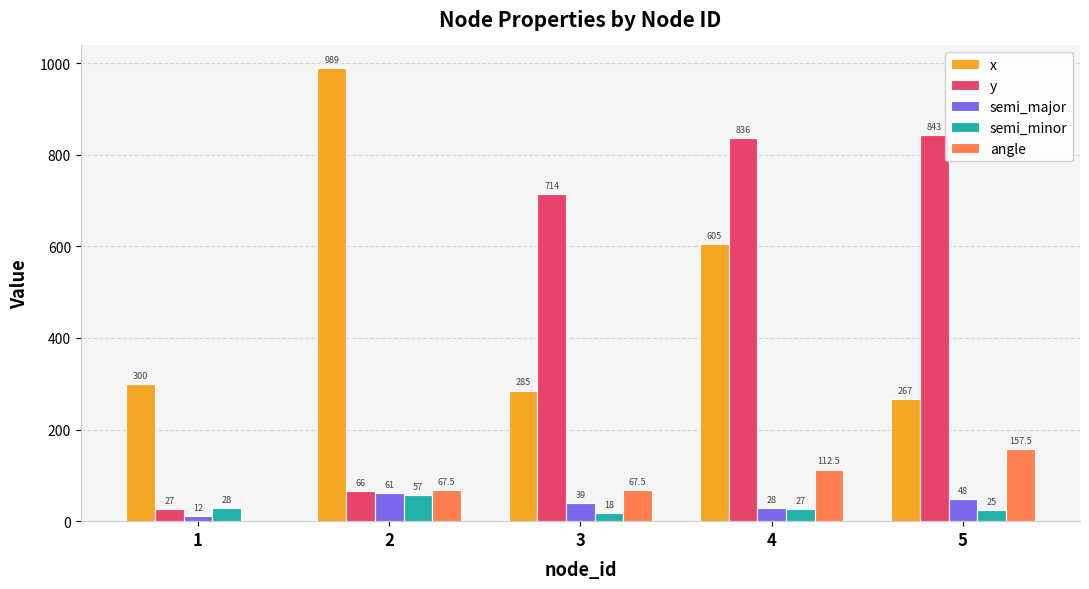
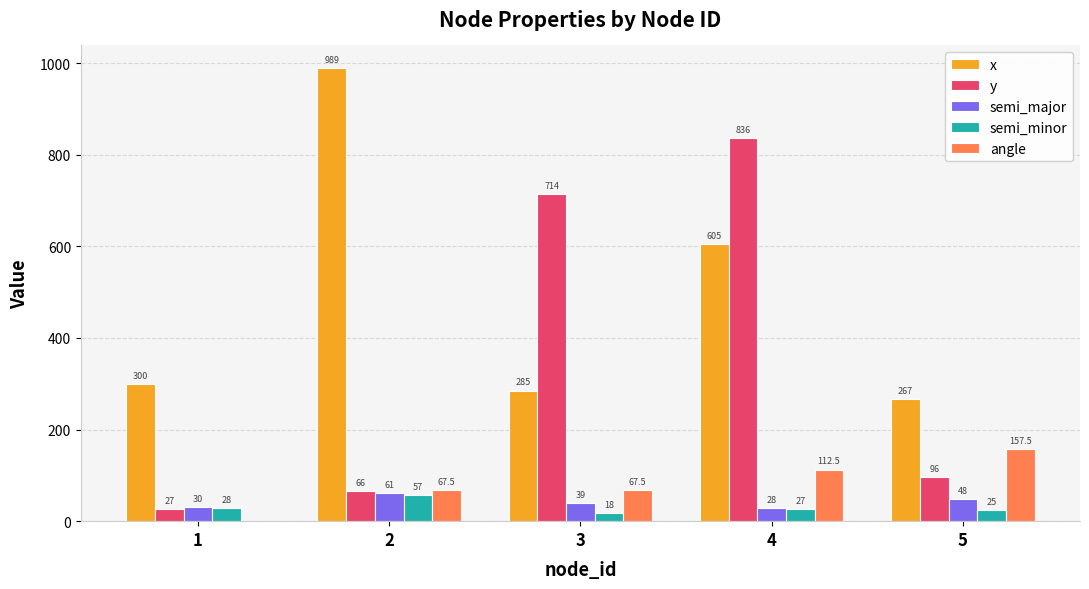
  {
    "x": {
      "1": 300,
      "2": 989,
      "3": 285,
      "4": 605,
      "5": 267
    },
    "y": {
      "1": 27,
      "2": 66,
      "3": 714,
      "4": 836,
-     "5": 843
+     "5": 96
    },
    "semi_major": {
-     "1": 12,
+     "1": 30,
      "2": 61,
      "3": 39,
      "4": 28,
      "5": 48
    },
    "semi_minor": {
      "1": 28,
      "2": 57,
      "3": 18,
      "4": 27,
      "5": 25
    },
    "angle": {
      "2": 67.5,
      "3": 67.5,
      "4": 112.5,
      "5": 157.5
    }
  }
